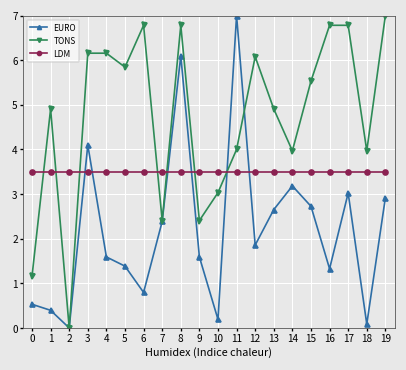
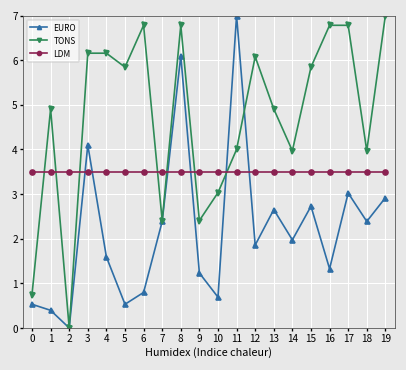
  {
    "EURO": {
      "0": 0.5,
      "1": 0.4,
      "3": 4.1,
      "4": 1.6,
-     "5": 1.4,
+     "5": 0.5,
      "6": 0.8,
      "8": 6.1,
-     "9": 1.6,
-     "10": 0.2,
+     "9": 1.2,
+     "10": 0.7,
      "11": 7.0,
      "12": 1.9,
      "13": 2.7,
-     "14": 3.2,
+     "14": 2.0,
      "15": 2.7,
      "16": 1.3,
      "17": 3.0,
-     "18": 0.1,
+     "18": 2.4,
      "19": 2.9
    },
    "TONS": {
-     "0": 1.2,
+     "0": 0.7,
      "1": 4.9,
      "3": 6.2,
      "4": 6.2,
      "5": 5.8,
      "6": 6.8,
      "8": 6.8,
      "9": 2.4,
      "10": 3.0,
      "11": 4.0,
      "12": 6.1,
      "13": 4.9,
      "14": 4.0,
-     "15": 5.5,
+     "15": 5.8,
      "16": 6.8,
      "17": 6.8,
      "18": 4.0,
      "19": 7.0
    },
    "LDM": {
      "0": 3.5,
      "1": 3.5,
      "2": 3.5,
      "3": 3.5,
      "4": 3.5,
      "5": 3.5,
      "6": 3.5,
      "7": 3.5,
      "8": 3.5,
      "9": 3.5,
      "10": 3.5,
      "11": 3.5,
      "12": 3.5,
      "13": 3.5,
      "14": 3.5,
      "15": 3.5,
      "16": 3.5,
      "17": 3.5,
      "18": 3.5,
      "19": 3.5
    }
  }
